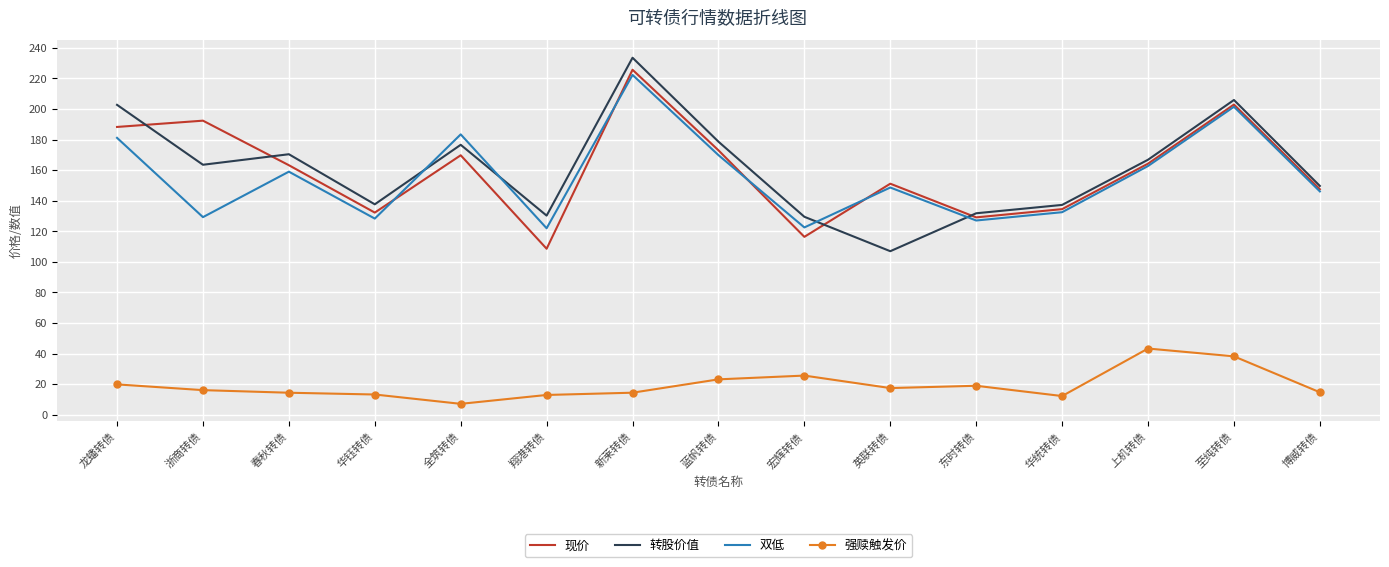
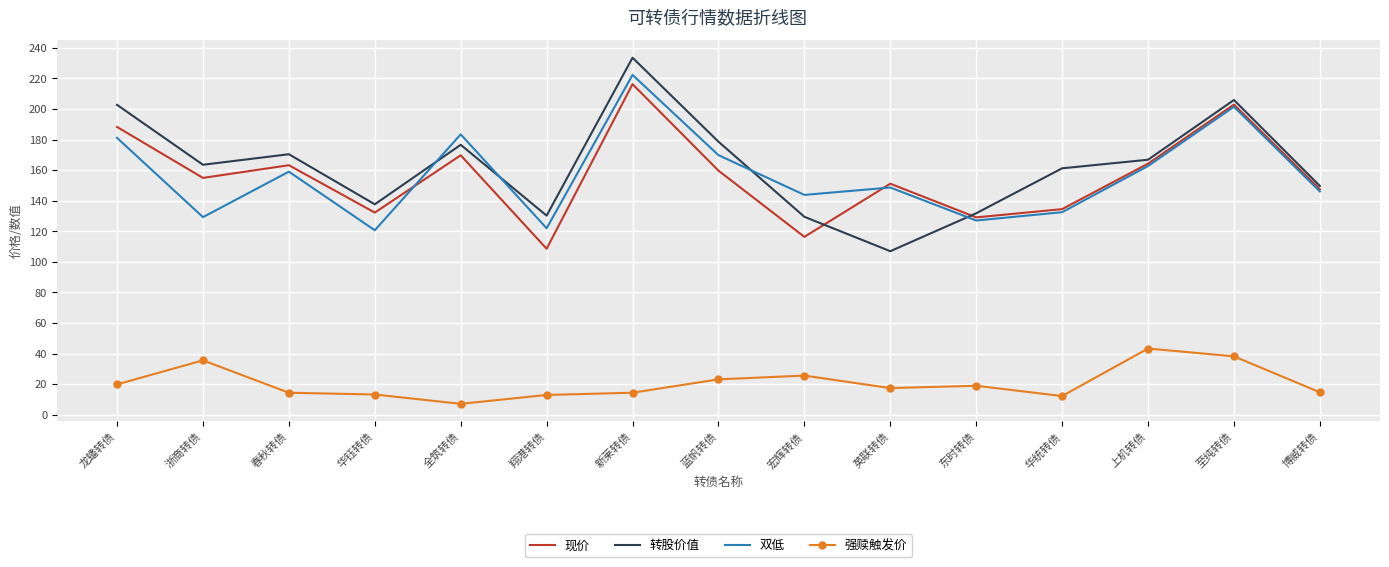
  {
    "现价": {
      "龙蟠转债": 188,
-     "浙商转债": 192,
+     "浙商转债": 155,
      "春秋转债": 163,
      "华钰转债": 132,
      "全筑转债": 170,
      "翔港转债": 109,
-     "新莱转债": 226,
-     "蓝帆转债": 173,
+     "新莱转债": 216,
+     "蓝帆转债": 160,
      "宏辉转债": 116,
      "英联转债": 151,
      "东时转债": 129,
      "华统转债": 135
    },
    "转股价值": {
      "龙蟠转债": 203,
      "浙商转债": 164,
      "春秋转债": 170,
      "华钰转债": 138,
      "全筑转债": 177,
      "翔港转债": 130,
      "新莱转债": 234,
      "蓝帆转债": 179,
      "宏辉转债": 130,
      "英联转债": 107,
      "东时转债": 132,
-     "华统转债": 137,
+     "华统转债": 161,
      "上机转债": 167,
      "至纯转债": 206,
      "博威转债": 150
    },
    "双低": {
      "龙蟠转债": 181,
      "浙商转债": 129,
      "春秋转债": 159,
-     "华钰转债": 128,
+     "华钰转债": 121,
      "全筑转债": 183,
      "翔港转债": 122,
      "新莱转债": 222,
      "蓝帆转债": 170,
-     "宏辉转债": 123,
+     "宏辉转债": 144,
      "英联转债": 149,
      "东时转债": 127,
      "华统转债": 133
    },
    "强赎触发价": {
      "龙蟠转债": 20,
-     "浙商转债": 16,
+     "浙商转债": 36,
      "春秋转债": 14,
      "华钰转债": 13,
      "全筑转债": 7,
      "翔港转债": 13,
      "新莱转债": 14,
      "蓝帆转债": 23,
      "宏辉转债": 26,
      "英联转债": 17,
      "东时转债": 19,
      "华统转债": 12,
      "上机转债": 43,
      "至纯转债": 38,
      "博威转债": 15
    }
  }
